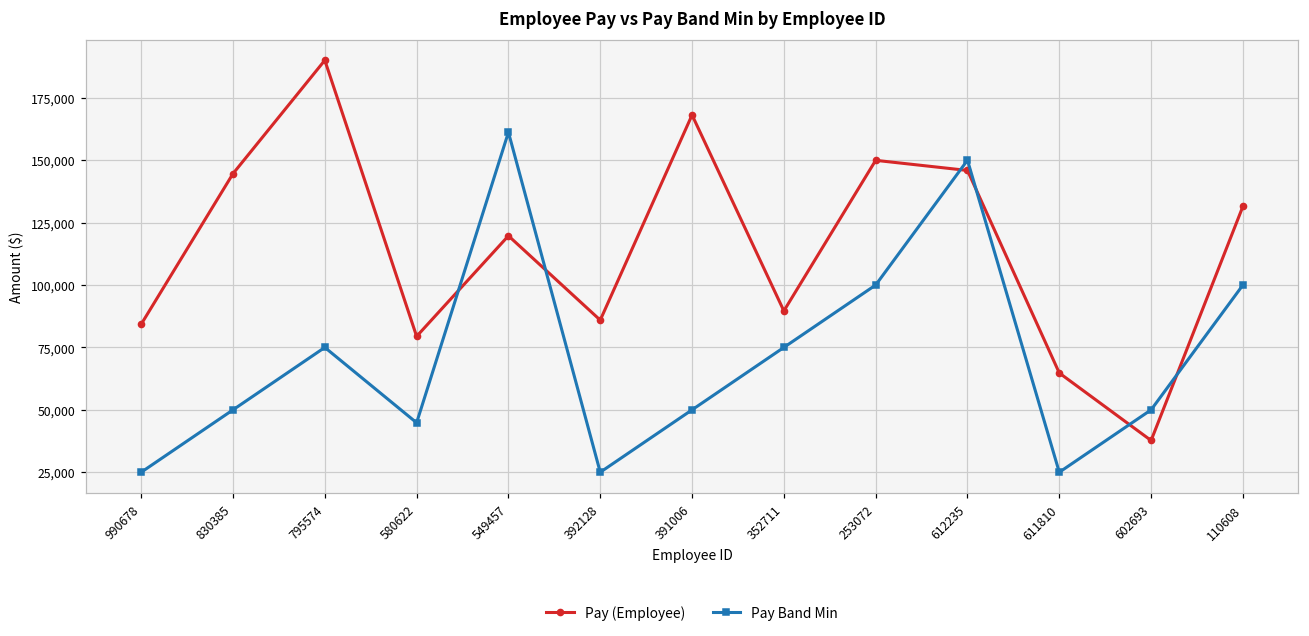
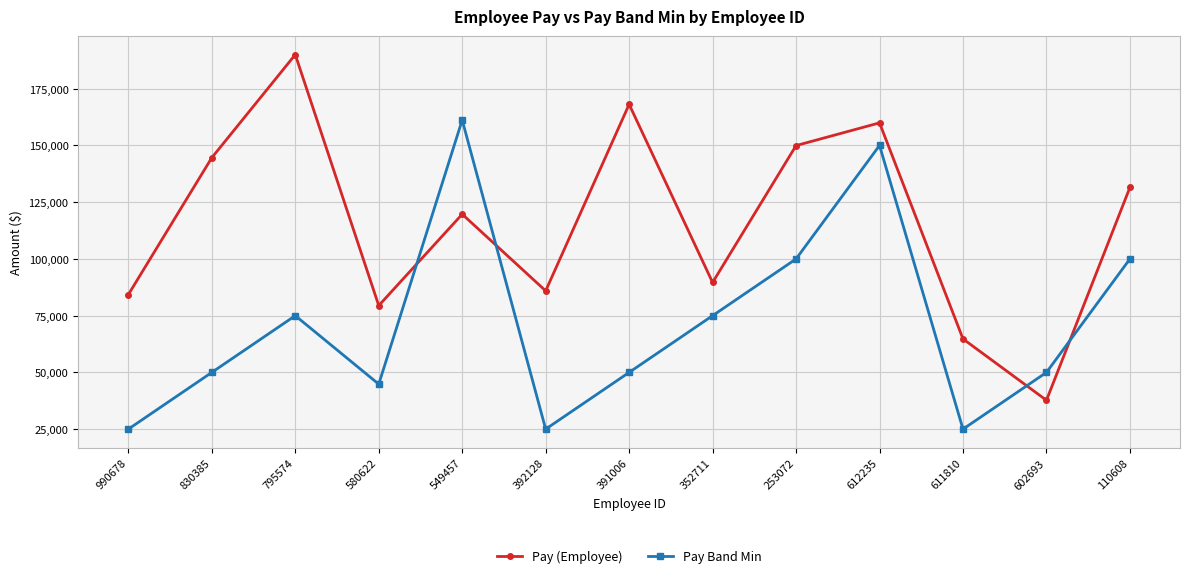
  {
    "Pay (Employee)": {
      "990678": "84,000",
      "830385": "145,000",
      "795574": "190,000",
      "580622": "79,000",
      "549457": "120,000",
      "392128": "86,000",
      "391006": "168,000",
      "352711": "90,000",
      "253072": "150,000",
-     "612235": "146,000",
+     "612235": "160,000",
      "611810": "65,000",
      "602693": "38,000",
      "110608": "132,000"
    },
    "Pay Band Min": {
      "990678": "25,000",
      "830385": "50,000",
      "795574": "75,000",
      "580622": "45,000",
      "549457": "161,000",
      "392128": "25,000",
      "391006": "50,000",
      "352711": "75,000",
      "253072": "100,000",
      "612235": "150,000",
      "611810": "25,000",
      "602693": "50,000",
      "110608": "100,000"
    }
  }
